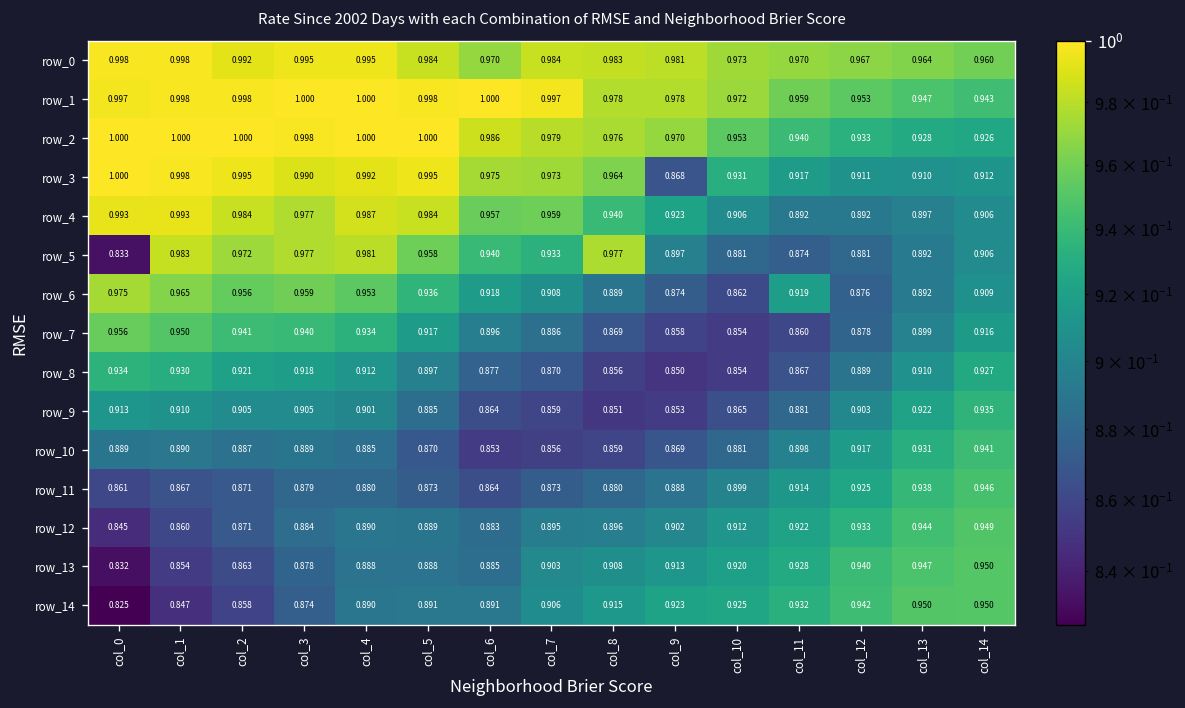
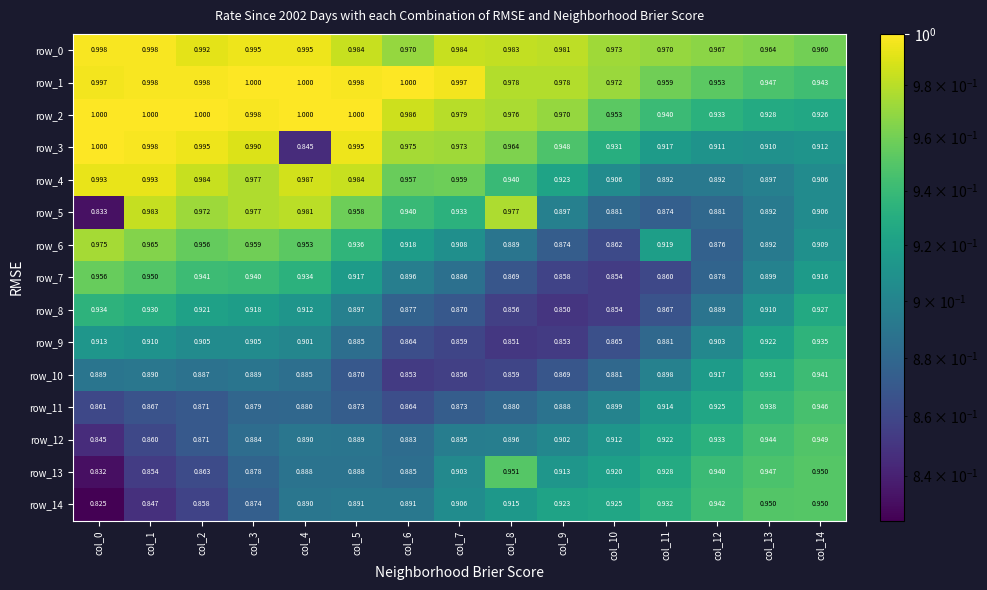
  {
    "row_3": {
      "col_0": 1.000,
      "col_1": 0.998,
      "col_2": 0.995,
      "col_3": 0.990,
-     "col_4": 0.992,
+     "col_4": 0.845,
      "col_5": 0.995,
      "col_6": 0.975,
      "col_7": 0.973,
      "col_8": 0.964,
-     "col_9": 0.868,
+     "col_9": 0.948,
      "col_10": 0.931,
      "col_11": 0.917,
      "col_12": 0.911,
      "col_13": 0.910,
      "col_14": 0.912
    },
    "row_13": {
      "col_0": 0.832,
      "col_1": 0.854,
      "col_2": 0.863,
      "col_3": 0.878,
      "col_4": 0.888,
      "col_5": 0.888,
      "col_6": 0.885,
      "col_7": 0.903,
-     "col_8": 0.908,
+     "col_8": 0.951,
      "col_9": 0.913,
      "col_10": 0.920,
      "col_11": 0.928,
      "col_12": 0.940,
      "col_13": 0.947,
      "col_14": 0.950
    }
  }
